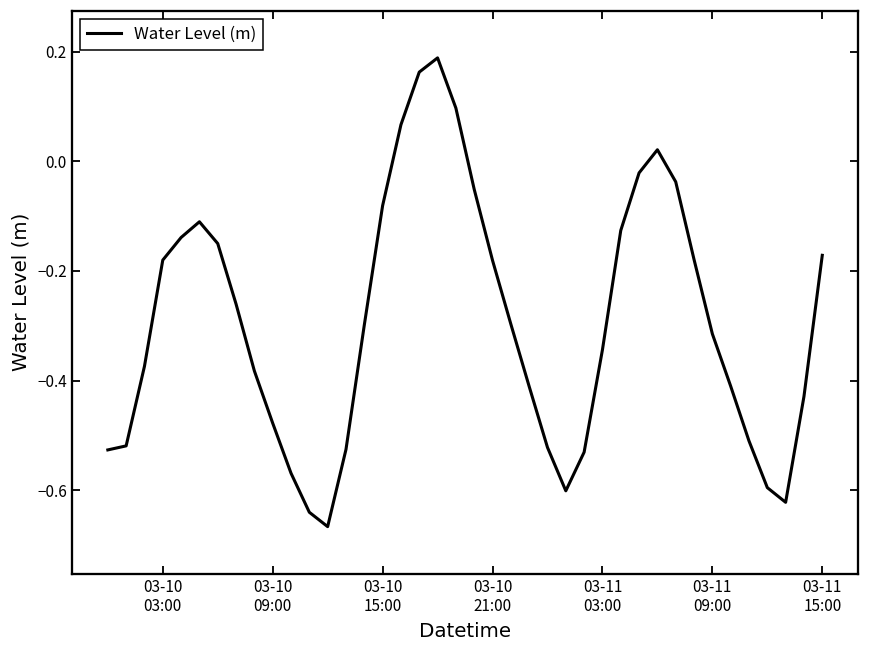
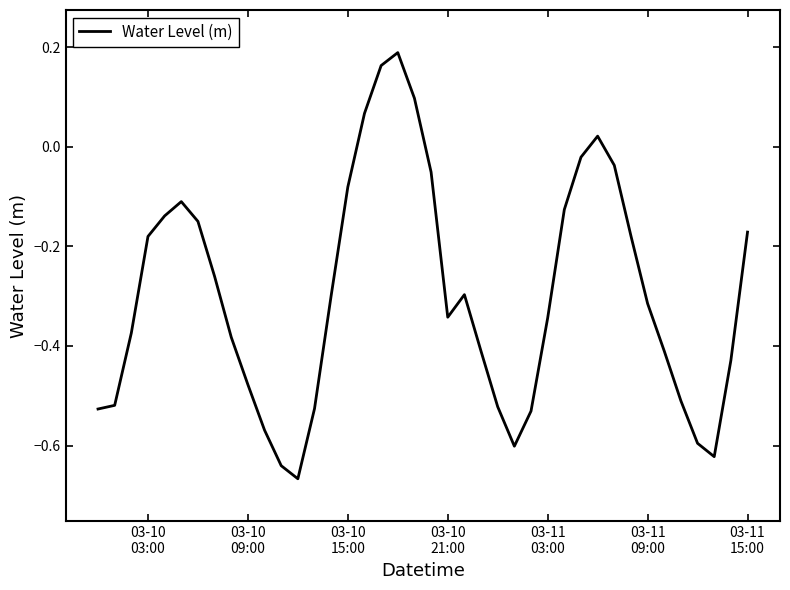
  {
    "03-10 03:00": -0.18,
    "03-10 09:00": -0.48,
    "03-10 15:00": -0.08,
-   "03-10 21:00": -0.18,
+   "03-10 21:00": -0.34,
    "03-11 03:00": -0.34,
    "03-11 09:00": -0.31,
    "03-11 15:00": -0.17
  }
